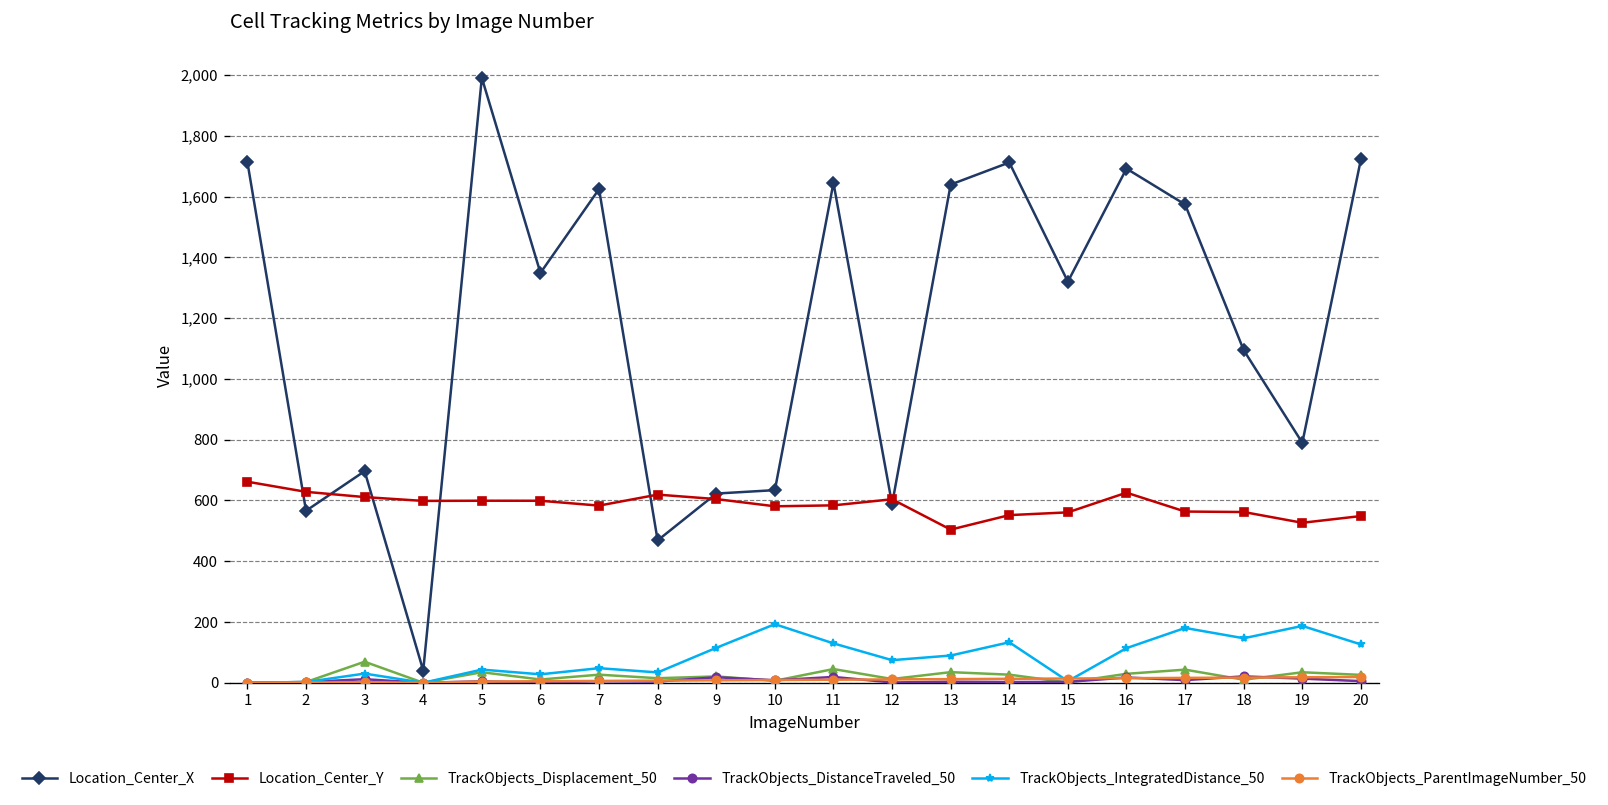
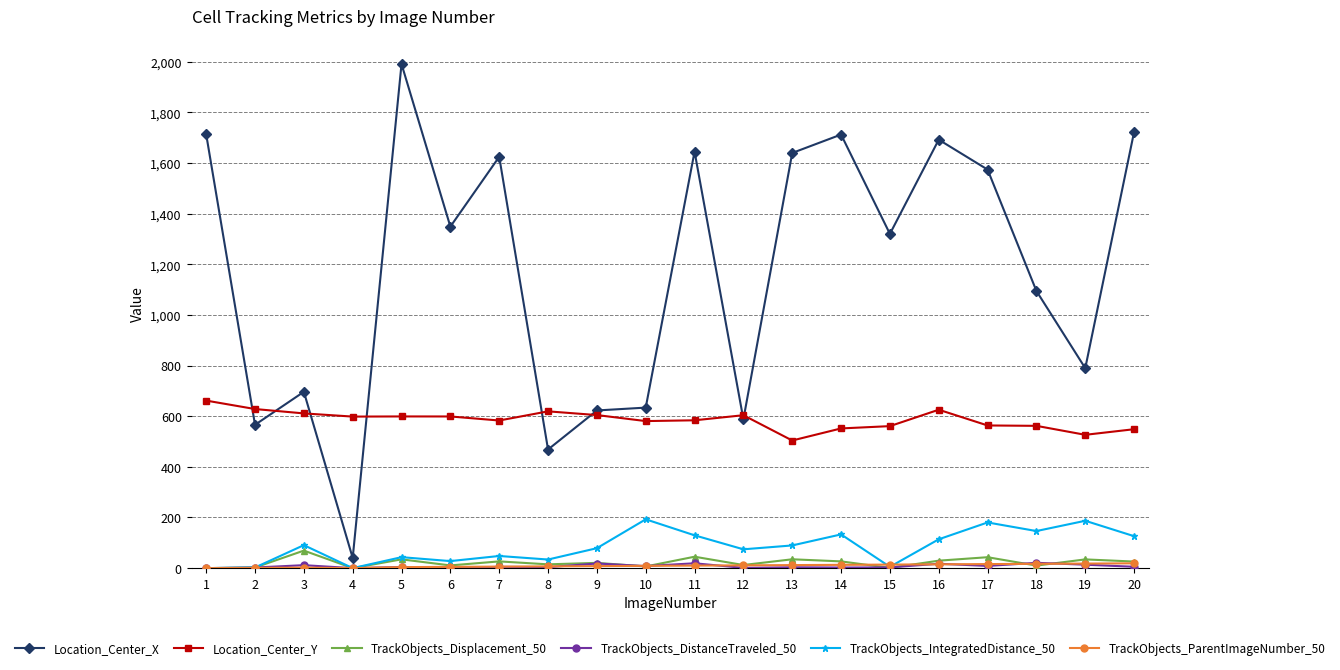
  {
    "Location_Center_X": {
      "1": "1,710",
      "2": "570",
      "3": "700",
      "4": "40",
      "5": "1,990",
      "6": "1,350",
      "7": "1,620",
      "8": "470",
      "9": "620",
      "10": "630",
      "11": "1,650",
      "12": "590",
      "13": "1,640",
      "14": "1,710",
      "15": "1,320",
      "16": "1,690",
      "17": "1,570",
      "18": "1,090",
      "19": "790",
      "20": "1,720"
    },
    "Location_Center_Y": {
      "1": "660",
      "2": "630",
      "3": "610",
      "4": "600",
      "5": "600",
      "6": "600",
      "7": "580",
      "8": "620",
      "9": "600",
      "10": "580",
      "11": "580",
      "12": "600",
      "13": "500",
      "14": "550",
      "15": "560",
      "16": "630",
      "17": "560",
      "18": "560",
      "19": "530",
      "20": "550"
    },
    "TrackObjects_Displacement_50": {
      "3": "70",
      "7": "30",
      "11": "50",
      "13": "30",
      "14": "30",
      "16": "30",
      "17": "40",
      "19": "30"
    },
    "TrackObjects_DistanceTraveled_50": {
      "12": "0",
      "14": "0",
      "20": "10"
    },
    "TrackObjects_IntegratedDistance_50": {
-     "3": "30",
+     "3": "90",
      "6": "30",
      "7": "50",
      "8": "30",
-     "9": "110",
+     "9": "80",
      "10": "190",
      "11": "130",
      "12": "70",
      "13": "90",
      "14": "130",
      "16": "110",
      "17": "180",
      "18": "150",
      "19": "190",
      "20": "130"
    },
    "TrackObjects_ParentImageNumber_50": {
      "9": "10",
      "14": "10"
    }
  }
